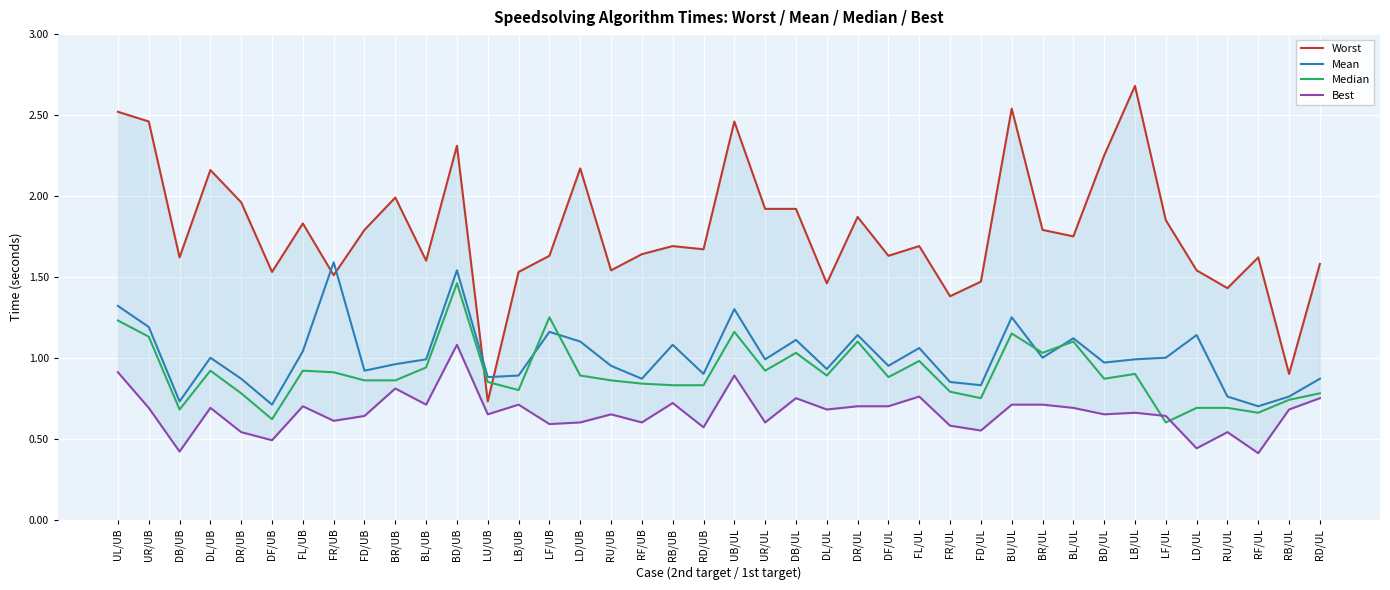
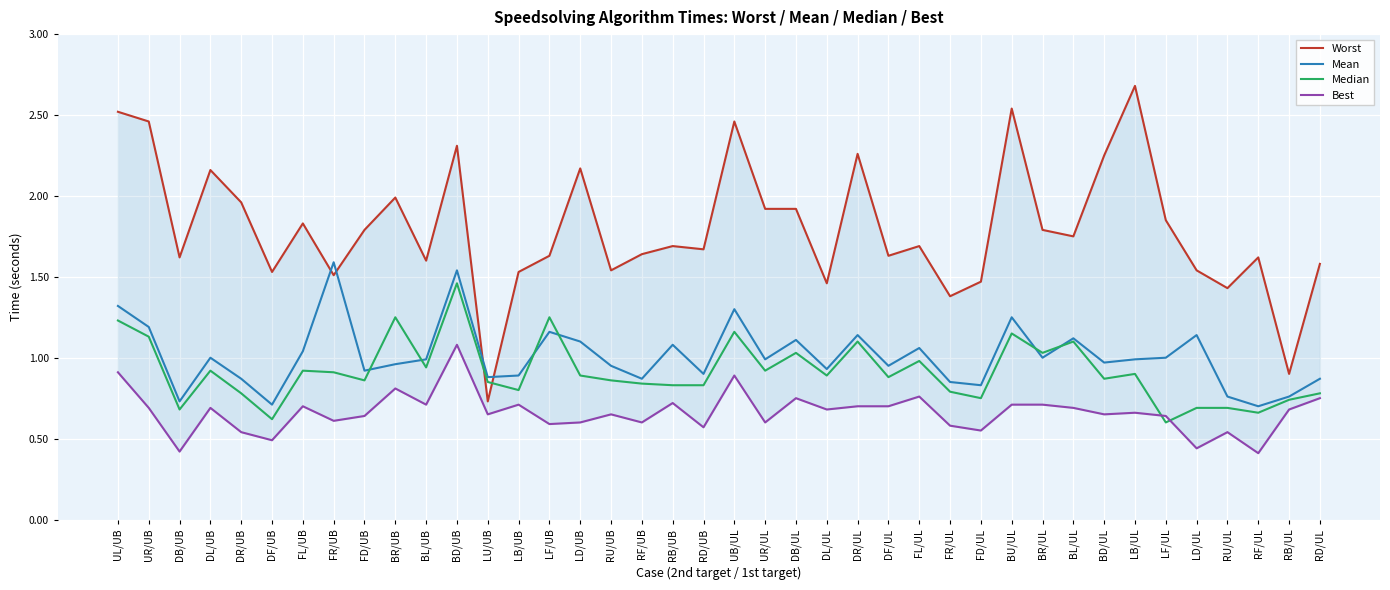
  {
    "Worst": {
      "UL/UB": 2.52,
      "UR/UB": 2.46,
      "DB/UB": 1.62,
      "DL/UB": 2.16,
      "DR/UB": 1.96,
      "DF/UB": 1.53,
      "FL/UB": 1.83,
      "FR/UB": 1.51,
      "FD/UB": 1.79,
      "BR/UB": 1.99,
      "BL/UB": 1.60,
      "BD/UB": 2.31,
      "LU/UB": 0.73,
      "LB/UB": 1.53,
      "LF/UB": 1.63,
      "LD/UB": 2.17,
      "RU/UB": 1.54,
      "RF/UB": 1.64,
      "RB/UB": 1.69,
      "RD/UB": 1.67,
      "UB/UL": 2.46,
      "UR/UL": 1.92,
      "DB/UL": 1.92,
      "DL/UL": 1.46,
-     "DR/UL": 1.87,
+     "DR/UL": 2.26,
      "DF/UL": 1.63,
      "FL/UL": 1.69,
      "FR/UL": 1.38,
      "FD/UL": 1.47,
      "BU/UL": 2.54,
      "BR/UL": 1.79,
      "BL/UL": 1.75,
      "BD/UL": 2.25,
      "LB/UL": 2.68,
      "LF/UL": 1.85,
      "LD/UL": 1.54,
      "RU/UL": 1.43,
      "RF/UL": 1.62,
      "RB/UL": 0.90,
      "RD/UL": 1.58
    },
    "Mean": {
      "UL/UB": 1.32,
      "UR/UB": 1.19,
      "DB/UB": 0.73,
      "DL/UB": 1.00,
      "DR/UB": 0.87,
      "DF/UB": 0.71,
      "FL/UB": 1.04,
      "FR/UB": 1.59,
      "FD/UB": 0.92,
      "BR/UB": 0.96,
      "BL/UB": 0.99,
      "BD/UB": 1.54,
      "LU/UB": 0.88,
      "LB/UB": 0.89,
      "LF/UB": 1.16,
      "LD/UB": 1.10,
      "RU/UB": 0.95,
      "RF/UB": 0.87,
      "RB/UB": 1.08,
      "RD/UB": 0.90,
      "UB/UL": 1.30,
      "UR/UL": 0.99,
      "DB/UL": 1.11,
      "DL/UL": 0.93,
      "DR/UL": 1.14,
      "DF/UL": 0.95,
      "FL/UL": 1.06,
      "FR/UL": 0.85,
      "FD/UL": 0.83,
      "BU/UL": 1.25,
      "BR/UL": 1.00,
      "BL/UL": 1.12,
      "BD/UL": 0.97,
      "LB/UL": 0.99,
      "LF/UL": 1.00,
      "LD/UL": 1.14,
      "RU/UL": 0.76,
      "RF/UL": 0.70,
      "RB/UL": 0.76,
      "RD/UL": 0.87
    },
    "Median": {
      "UL/UB": 1.23,
      "UR/UB": 1.13,
      "DB/UB": 0.68,
      "DL/UB": 0.92,
      "DR/UB": 0.78,
      "DF/UB": 0.62,
      "FL/UB": 0.92,
      "FR/UB": 0.91,
      "FD/UB": 0.86,
-     "BR/UB": 0.86,
+     "BR/UB": 1.25,
      "BL/UB": 0.94,
      "BD/UB": 1.46,
      "LU/UB": 0.85,
      "LB/UB": 0.80,
      "LF/UB": 1.25,
      "LD/UB": 0.89,
      "RU/UB": 0.86,
      "RF/UB": 0.84,
      "RB/UB": 0.83,
      "RD/UB": 0.83,
      "UB/UL": 1.16,
      "UR/UL": 0.92,
      "DB/UL": 1.03,
      "DL/UL": 0.89,
      "DR/UL": 1.10,
      "DF/UL": 0.88,
      "FL/UL": 0.98,
      "FR/UL": 0.79,
      "FD/UL": 0.75,
      "BU/UL": 1.15,
      "BR/UL": 1.03,
      "BL/UL": 1.10,
      "BD/UL": 0.87,
      "LB/UL": 0.90,
      "LF/UL": 0.60,
      "LD/UL": 0.69,
      "RU/UL": 0.69,
      "RF/UL": 0.66,
      "RB/UL": 0.74,
      "RD/UL": 0.78
    },
    "Best": {
      "UL/UB": 0.91,
      "UR/UB": 0.69,
      "DB/UB": 0.42,
      "DL/UB": 0.69,
      "DR/UB": 0.54,
      "DF/UB": 0.49,
      "FL/UB": 0.70,
      "FR/UB": 0.61,
      "FD/UB": 0.64,
      "BR/UB": 0.81,
      "BL/UB": 0.71,
      "BD/UB": 1.08,
      "LU/UB": 0.65,
      "LB/UB": 0.71,
      "LF/UB": 0.59,
      "LD/UB": 0.60,
      "RU/UB": 0.65,
      "RF/UB": 0.60,
      "RB/UB": 0.72,
      "RD/UB": 0.57,
      "UB/UL": 0.89,
      "UR/UL": 0.60,
      "DB/UL": 0.75,
      "DL/UL": 0.68,
      "DR/UL": 0.70,
      "DF/UL": 0.70,
      "FL/UL": 0.76,
      "FR/UL": 0.58,
      "FD/UL": 0.55,
      "BU/UL": 0.71,
      "BR/UL": 0.71,
      "BL/UL": 0.69,
      "BD/UL": 0.65,
      "LB/UL": 0.66,
      "LF/UL": 0.64,
      "LD/UL": 0.44,
      "RU/UL": 0.54,
      "RF/UL": 0.41,
      "RB/UL": 0.68,
      "RD/UL": 0.75
    }
  }
